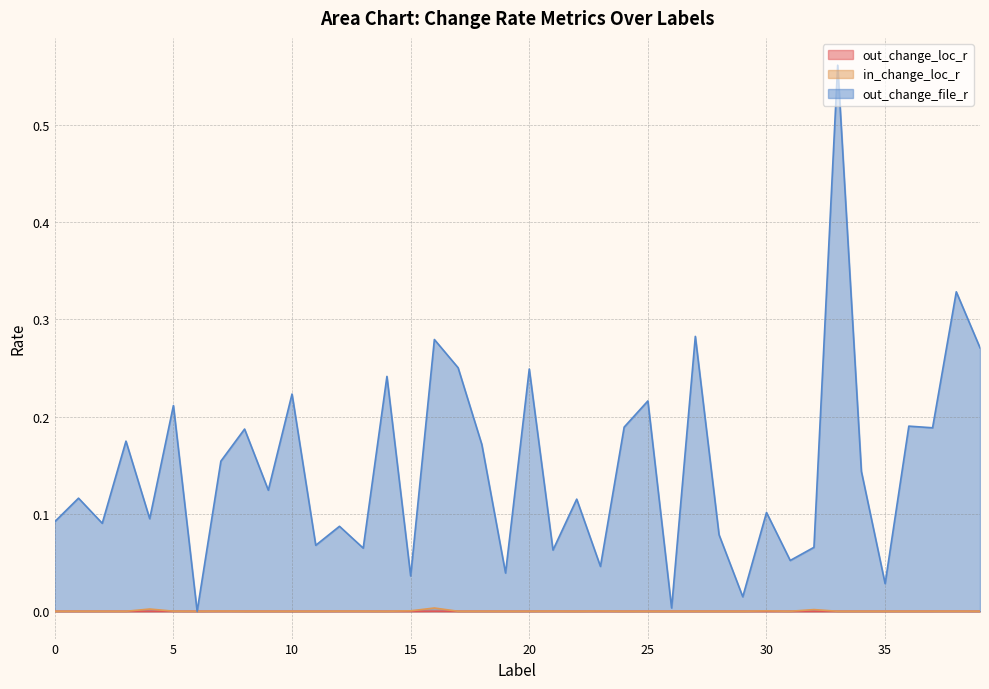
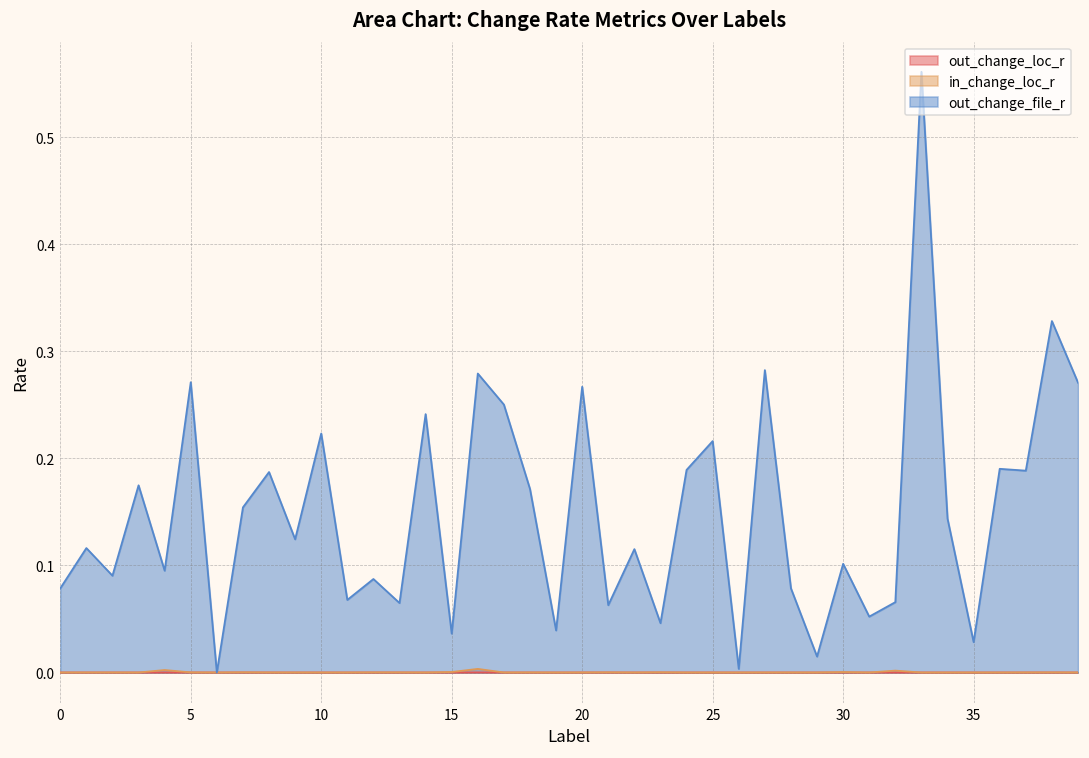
  {
    "out_change_file_r": {
-     "0": 0.09,
-     "5": 0.21,
+     "0": 0.08,
+     "5": 0.27,
      "10": 0.22,
      "15": 0.04,
-     "20": 0.25,
+     "20": 0.27,
      "25": 0.22,
      "30": 0.10,
      "35": 0.03
    }
  }
